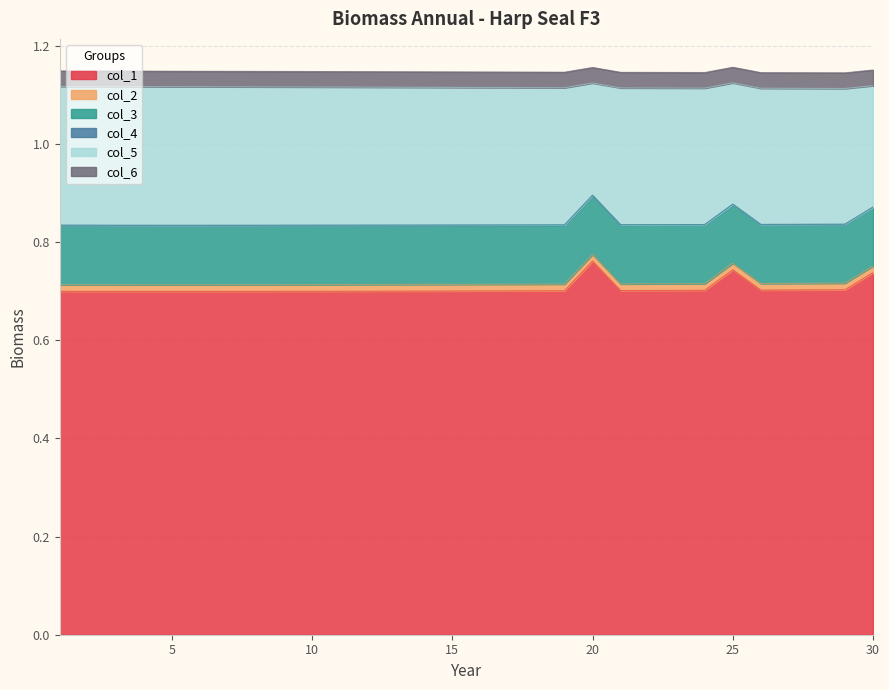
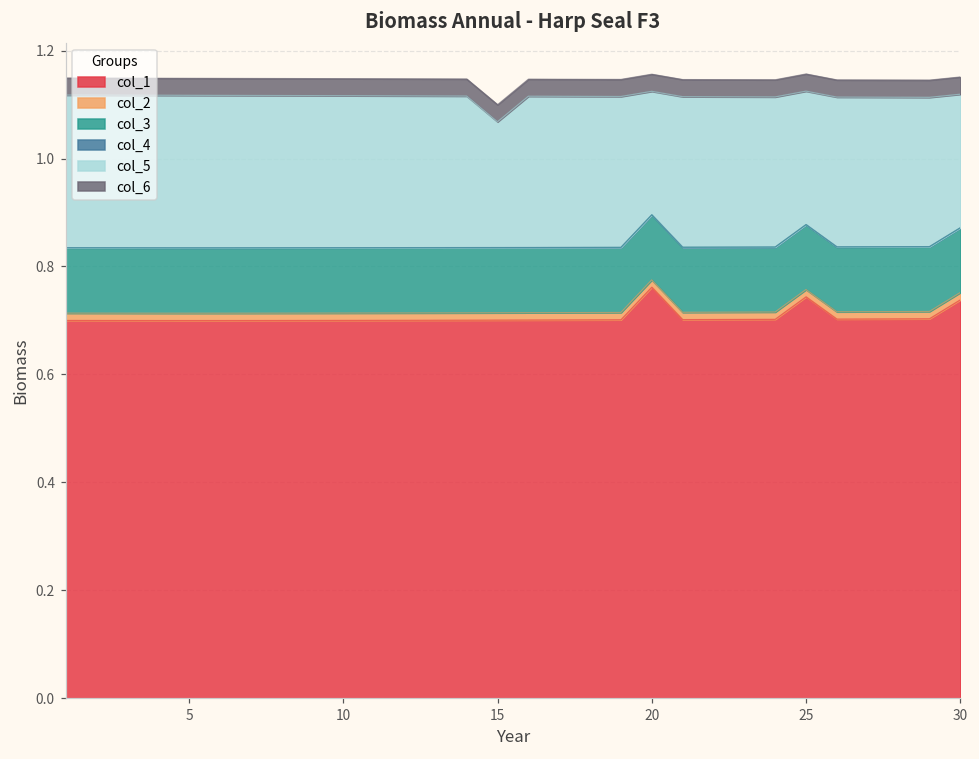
  {
    "col_1": {
      "5": 0.70,
      "10": 0.70,
      "15": 0.70,
      "20": 0.76,
      "25": 0.74,
      "30": 0.74
    },
    "col_2": {
      "5": 0.01,
      "10": 0.01,
      "15": 0.01,
      "20": 0.01,
      "25": 0.01,
      "30": 0.01
    },
    "col_5": {
      "5": 0.28,
      "10": 0.28,
-     "15": 0.28,
+     "15": 0.23,
      "20": 0.23,
      "25": 0.25,
      "30": 0.25
    }
  }
